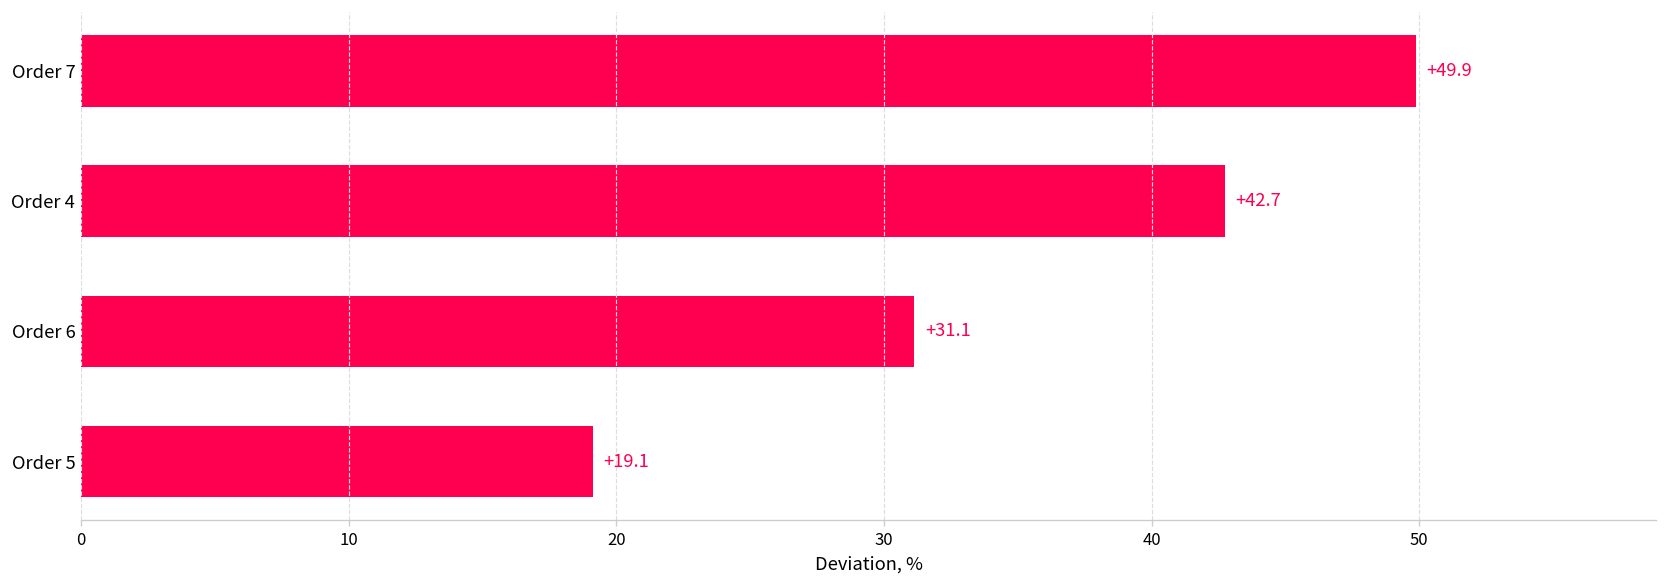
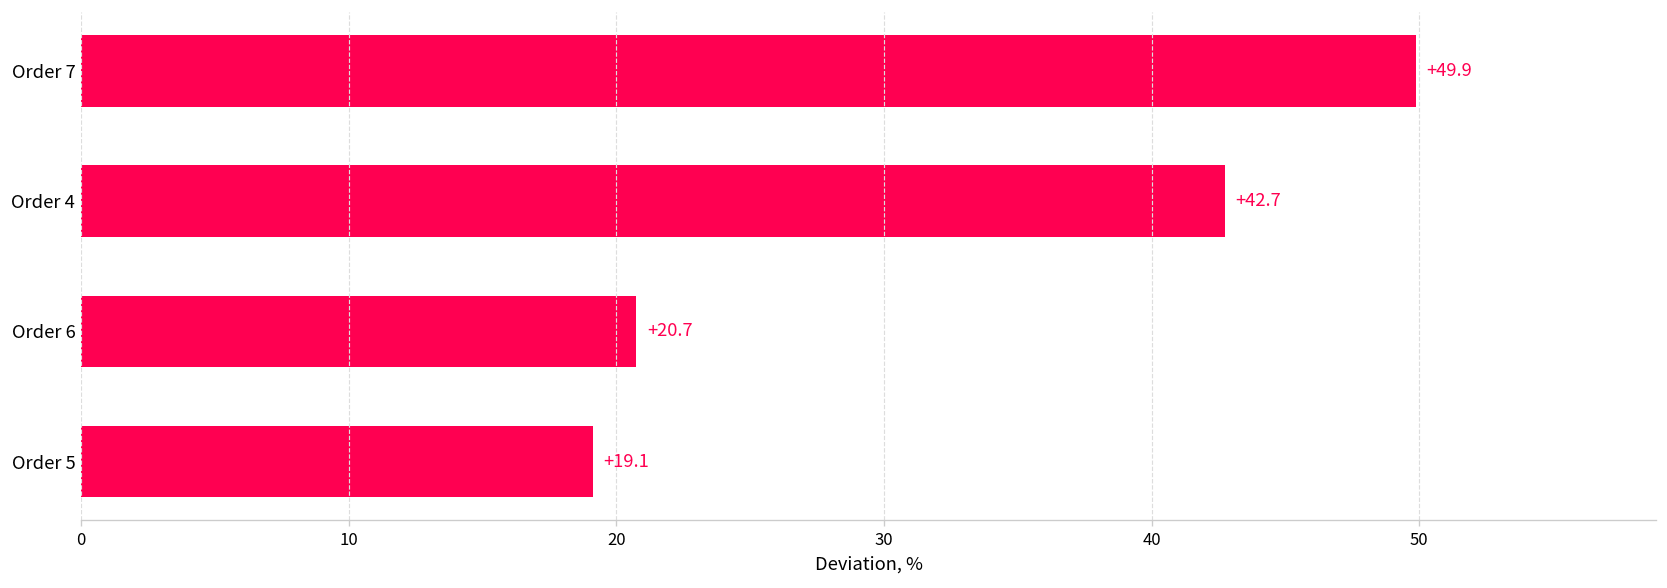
  {
    "Order 7": "+49.9",
    "Order 4": "+42.7",
-   "Order 6": "+31.1",
+   "Order 6": "+20.7",
    "Order 5": "+19.1"
  }
